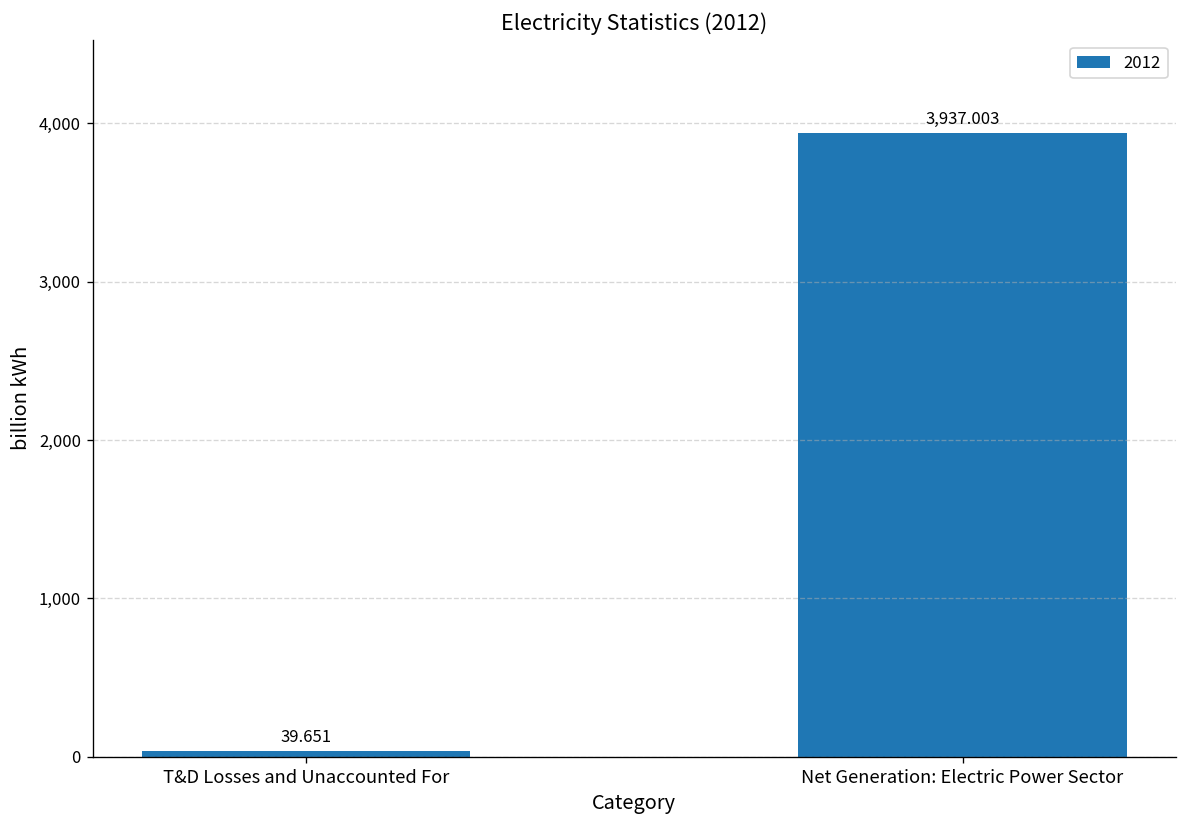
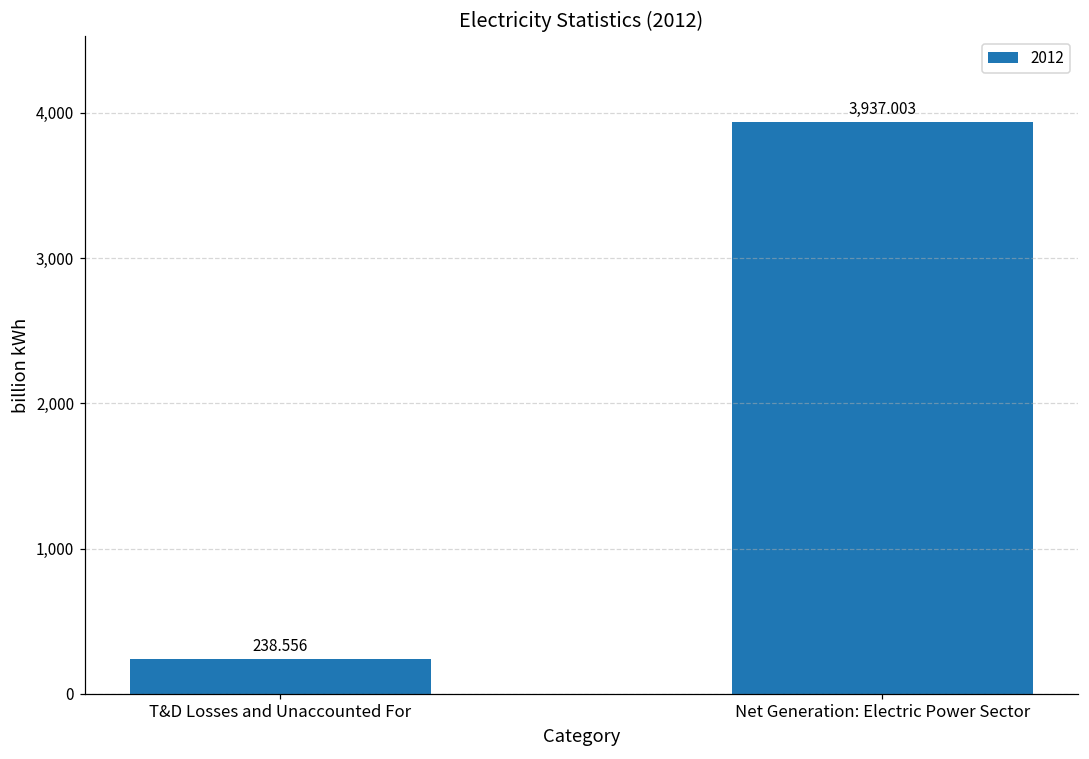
  {
-   "T&D Losses and Unaccounted For": "39.651",
+   "T&D Losses and Unaccounted For": "238.556",
    "Net Generation: Electric Power Sector": "3,937.003"
  }
